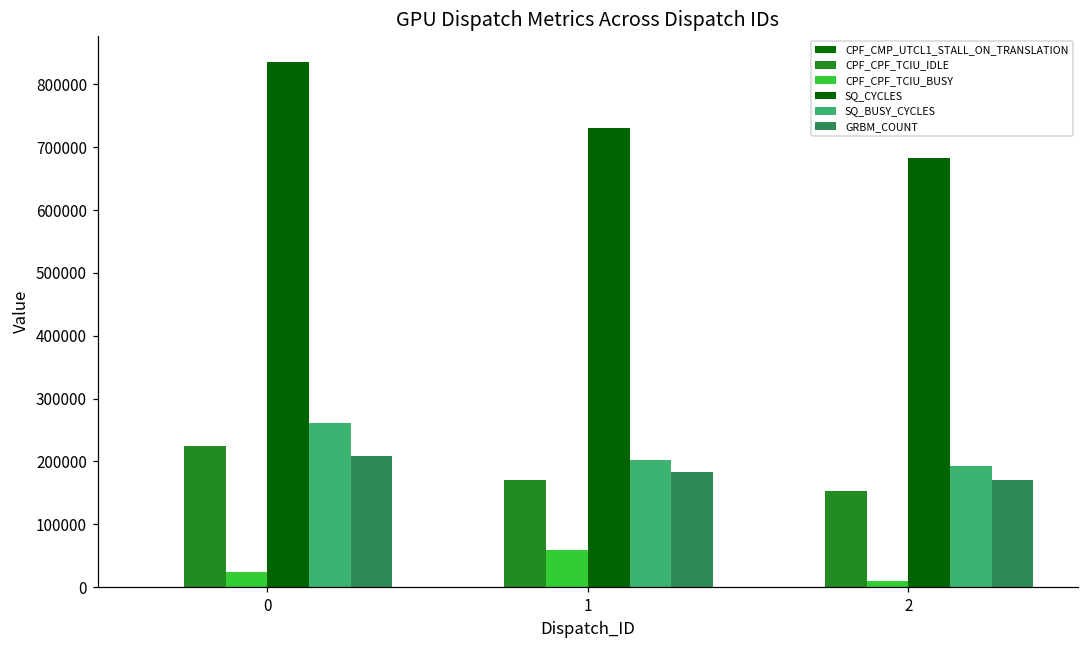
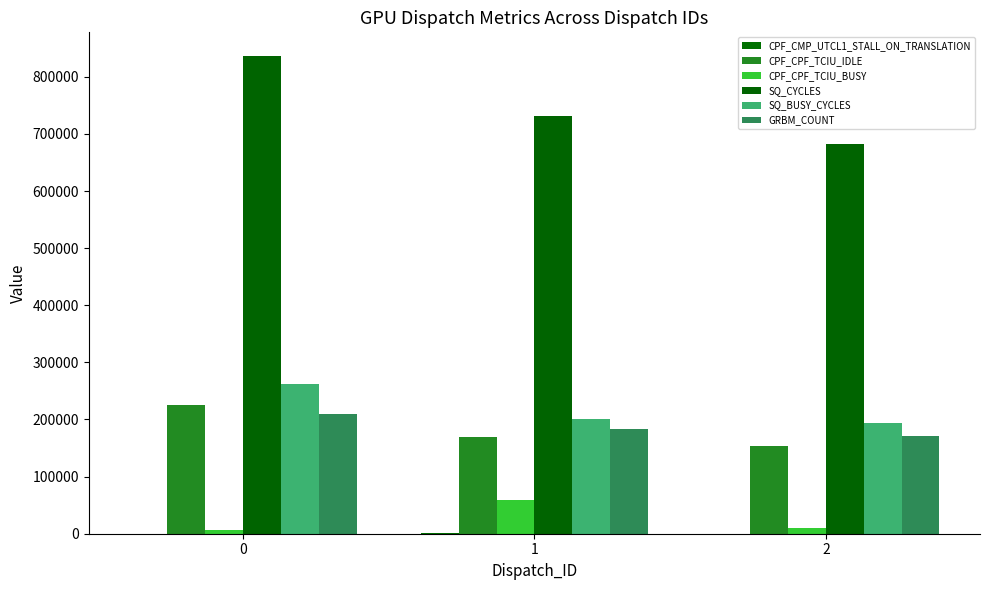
  {
    "CPF_CPF_TCIU_BUSY": {
-     "0": 20000,
+     "0": 10000,
      "1": 60000,
      "2": 10000
    }
  }
